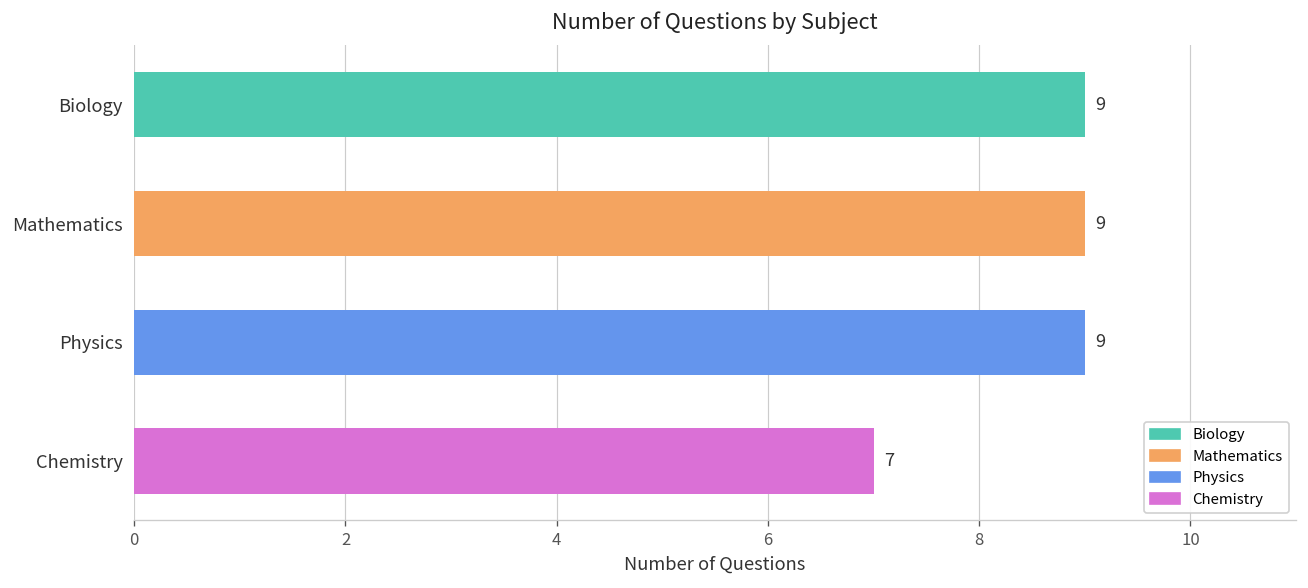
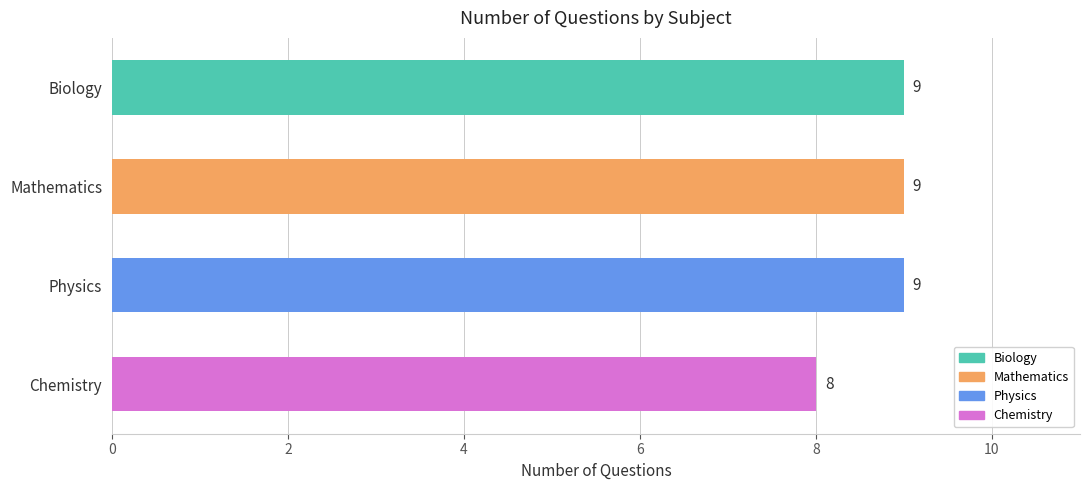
  {
    "Biology": 9,
    "Mathematics": 9,
    "Physics": 9,
-   "Chemistry": 7
+   "Chemistry": 8
  }
